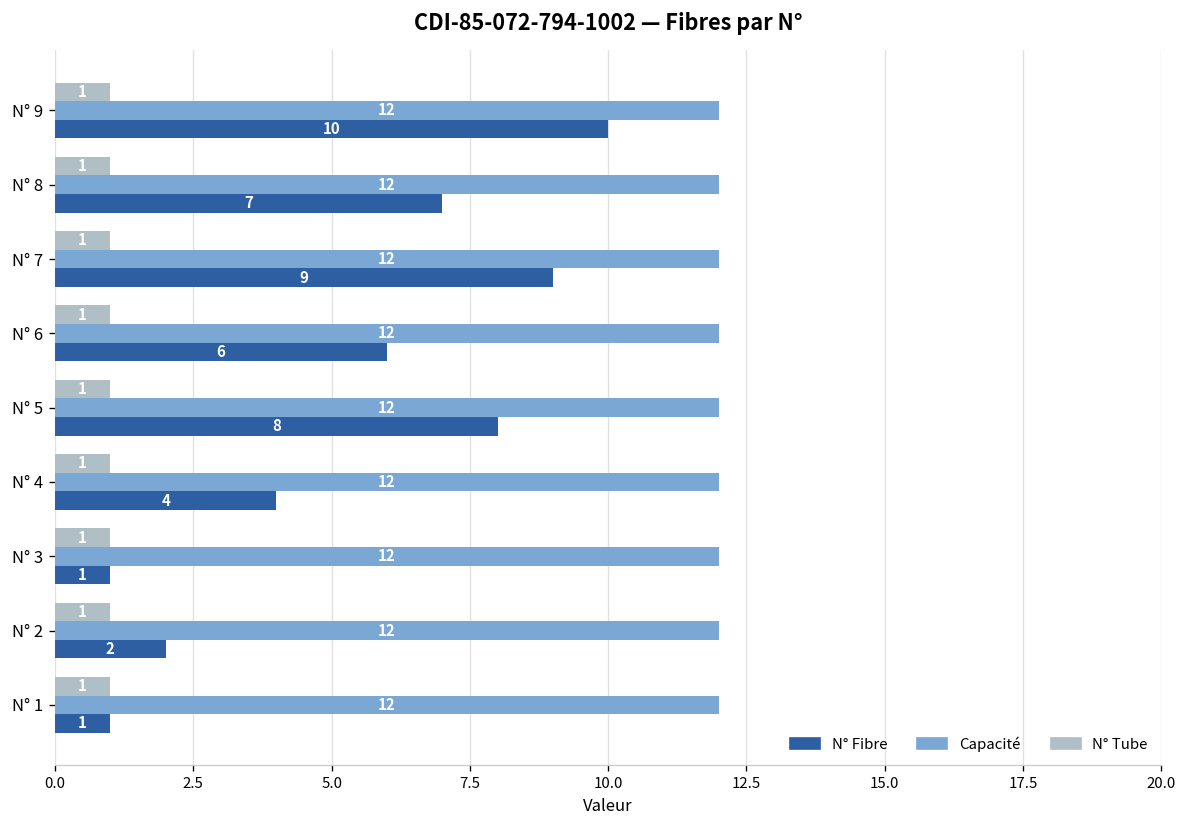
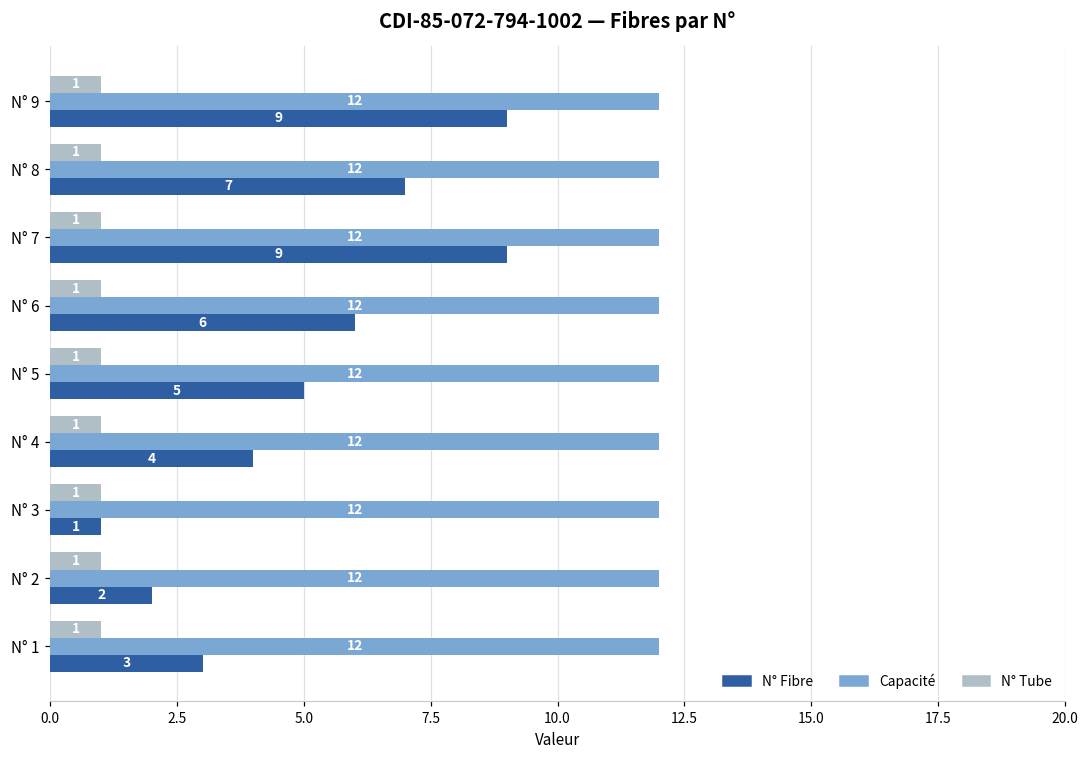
  {
    "N° Fibre": {
-     "N° 9": 10,
+     "N° 9": 9,
      "N° 8": 7,
      "N° 7": 9,
      "N° 6": 6,
-     "N° 5": 8,
+     "N° 5": 5,
      "N° 4": 4,
      "N° 3": 1,
      "N° 2": 2,
-     "N° 1": 1
+     "N° 1": 3
    }
  }
